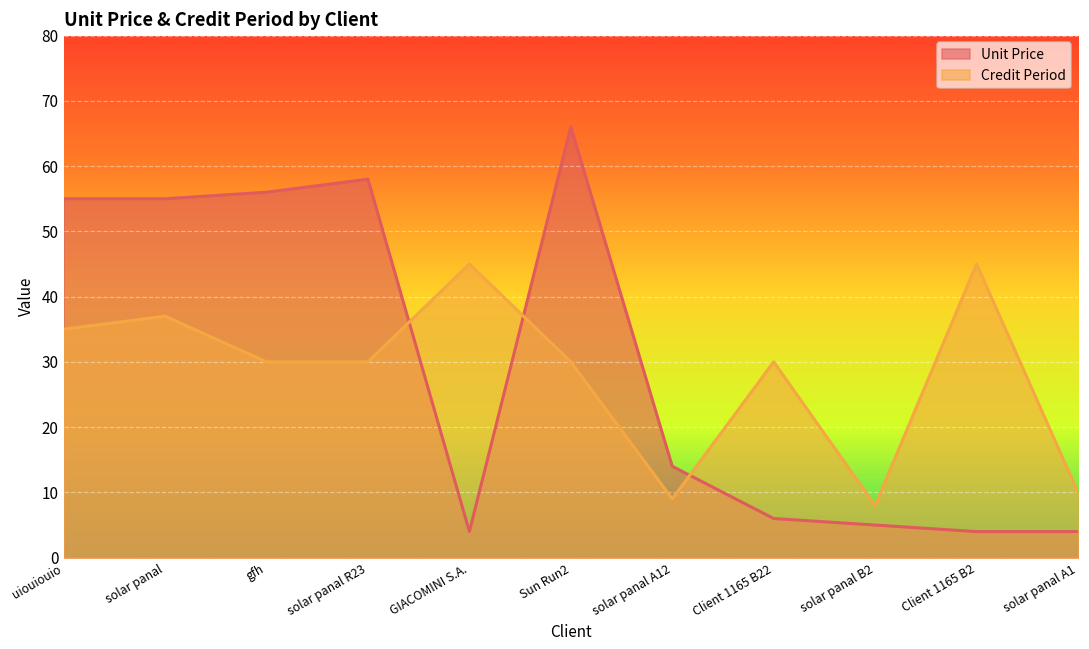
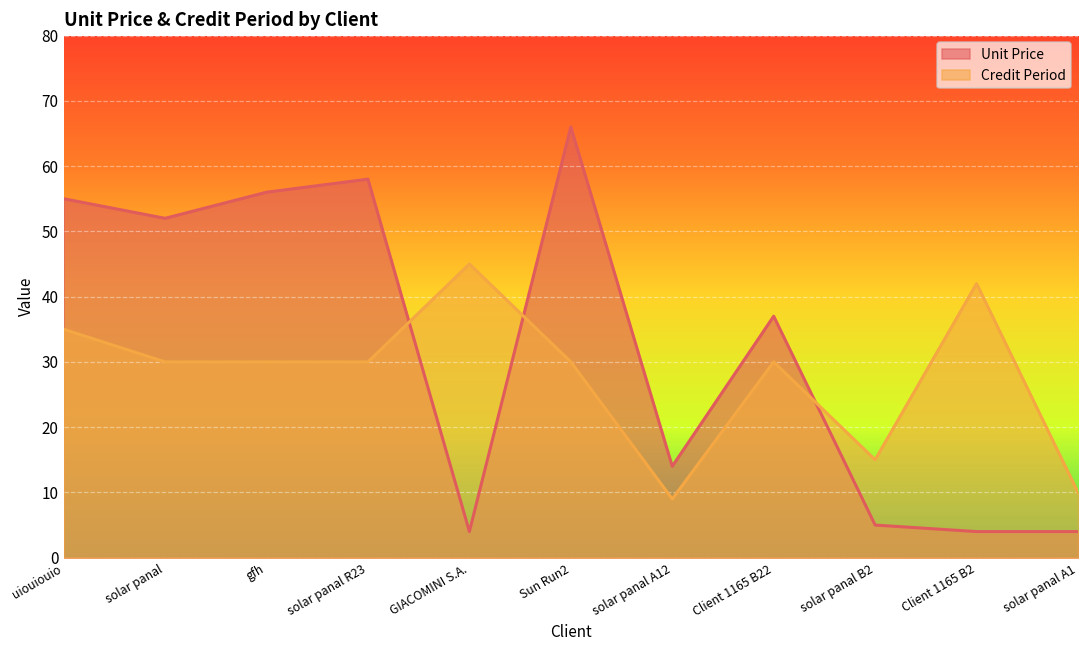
  {
    "Unit Price": {
      "uiouiouio": 55,
-     "solar panal": 55,
+     "solar panal": 52,
      "gfh": 56,
      "solar panal R23": 58,
      "GIACOMINI S.A.": 4,
      "Sun Run2": 66,
      "solar panal A12": 14,
-     "Client 1165 B22": 6,
+     "Client 1165 B22": 37,
      "solar panal B2": 5,
      "Client 1165 B2": 4,
      "solar panal A1": 4
    },
    "Credit Period": {
      "uiouiouio": 35,
-     "solar panal": 37,
+     "solar panal": 30,
      "gfh": 30,
      "solar panal R23": 30,
      "GIACOMINI S.A.": 45,
      "Sun Run2": 30,
      "solar panal A12": 9,
      "Client 1165 B22": 30,
-     "solar panal B2": 8,
-     "Client 1165 B2": 45,
+     "solar panal B2": 15,
+     "Client 1165 B2": 42,
      "solar panal A1": 10
    }
  }
